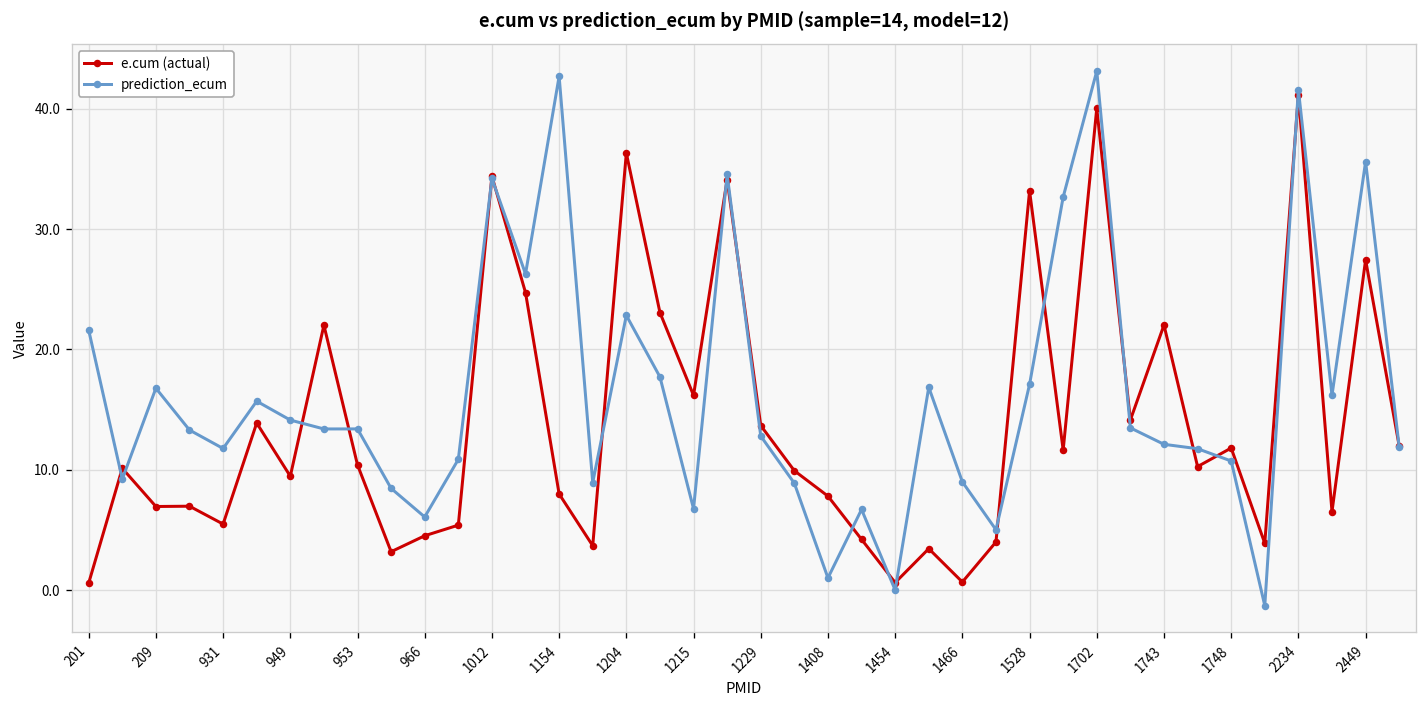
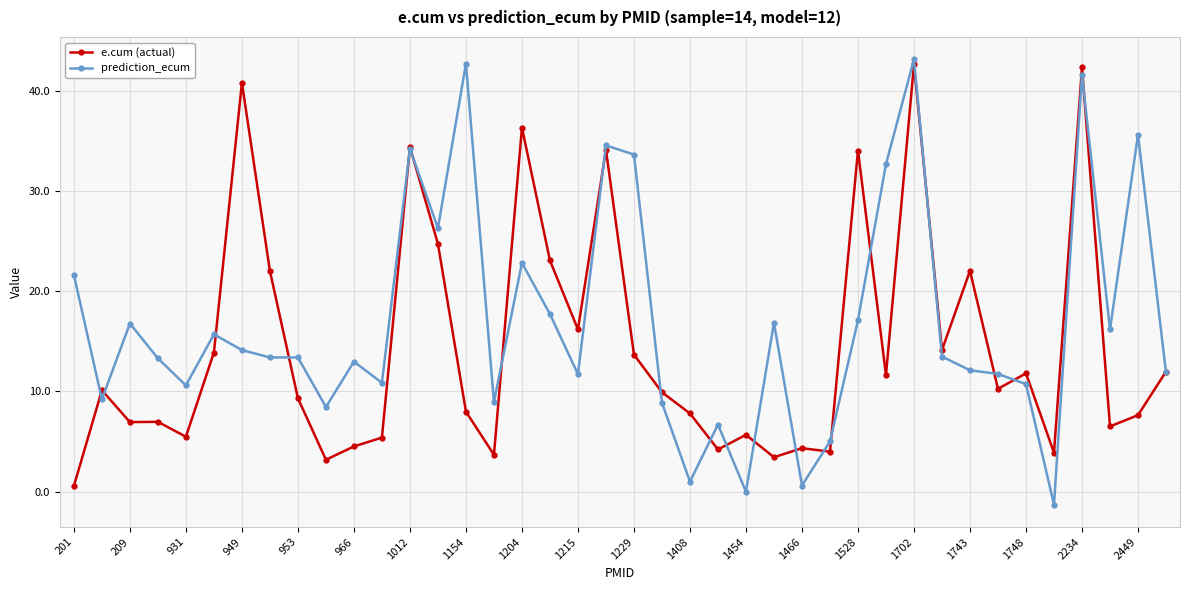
  {
    "e.cum (actual)": {
      "201": 0.6,
      "209": 6.9,
      "931": 5.5,
-     "949": 9.5,
-     "953": 10.4,
+     "949": 40.8,
+     "953": 9.3,
      "966": 4.5,
      "1154": 8.0,
      "1204": 36.3,
      "1215": 16.2,
      "1229": 13.7,
      "1408": 7.8,
-     "1454": 0.6,
-     "1466": 0.7,
-     "1528": 33.2,
-     "1702": 40.0,
+     "1454": 5.7,
+     "1466": 4.3,
+     "1528": 34.0,
+     "1702": 42.6,
      "1743": 22.0,
      "1748": 11.8,
-     "2234": 41.2,
-     "2449": 27.4
+     "2234": 42.3,
+     "2449": 7.6
    },
    "prediction_ecum": {
      "201": 21.6,
      "209": 16.8,
-     "931": 11.8,
+     "931": 10.6,
      "949": 14.1,
      "953": 13.4,
-     "966": 6.1,
+     "966": 13.0,
      "1154": 42.7,
      "1204": 22.8,
-     "1215": 6.8,
-     "1229": 12.8,
+     "1215": 11.7,
+     "1229": 33.6,
      "1408": 1.0,
      "1454": 0.0,
-     "1466": 9.0,
+     "1466": 0.6,
      "1528": 17.1,
      "1702": 43.1,
      "1743": 12.1,
      "1748": 10.7,
      "2234": 41.6,
      "2449": 35.6
    }
  }
